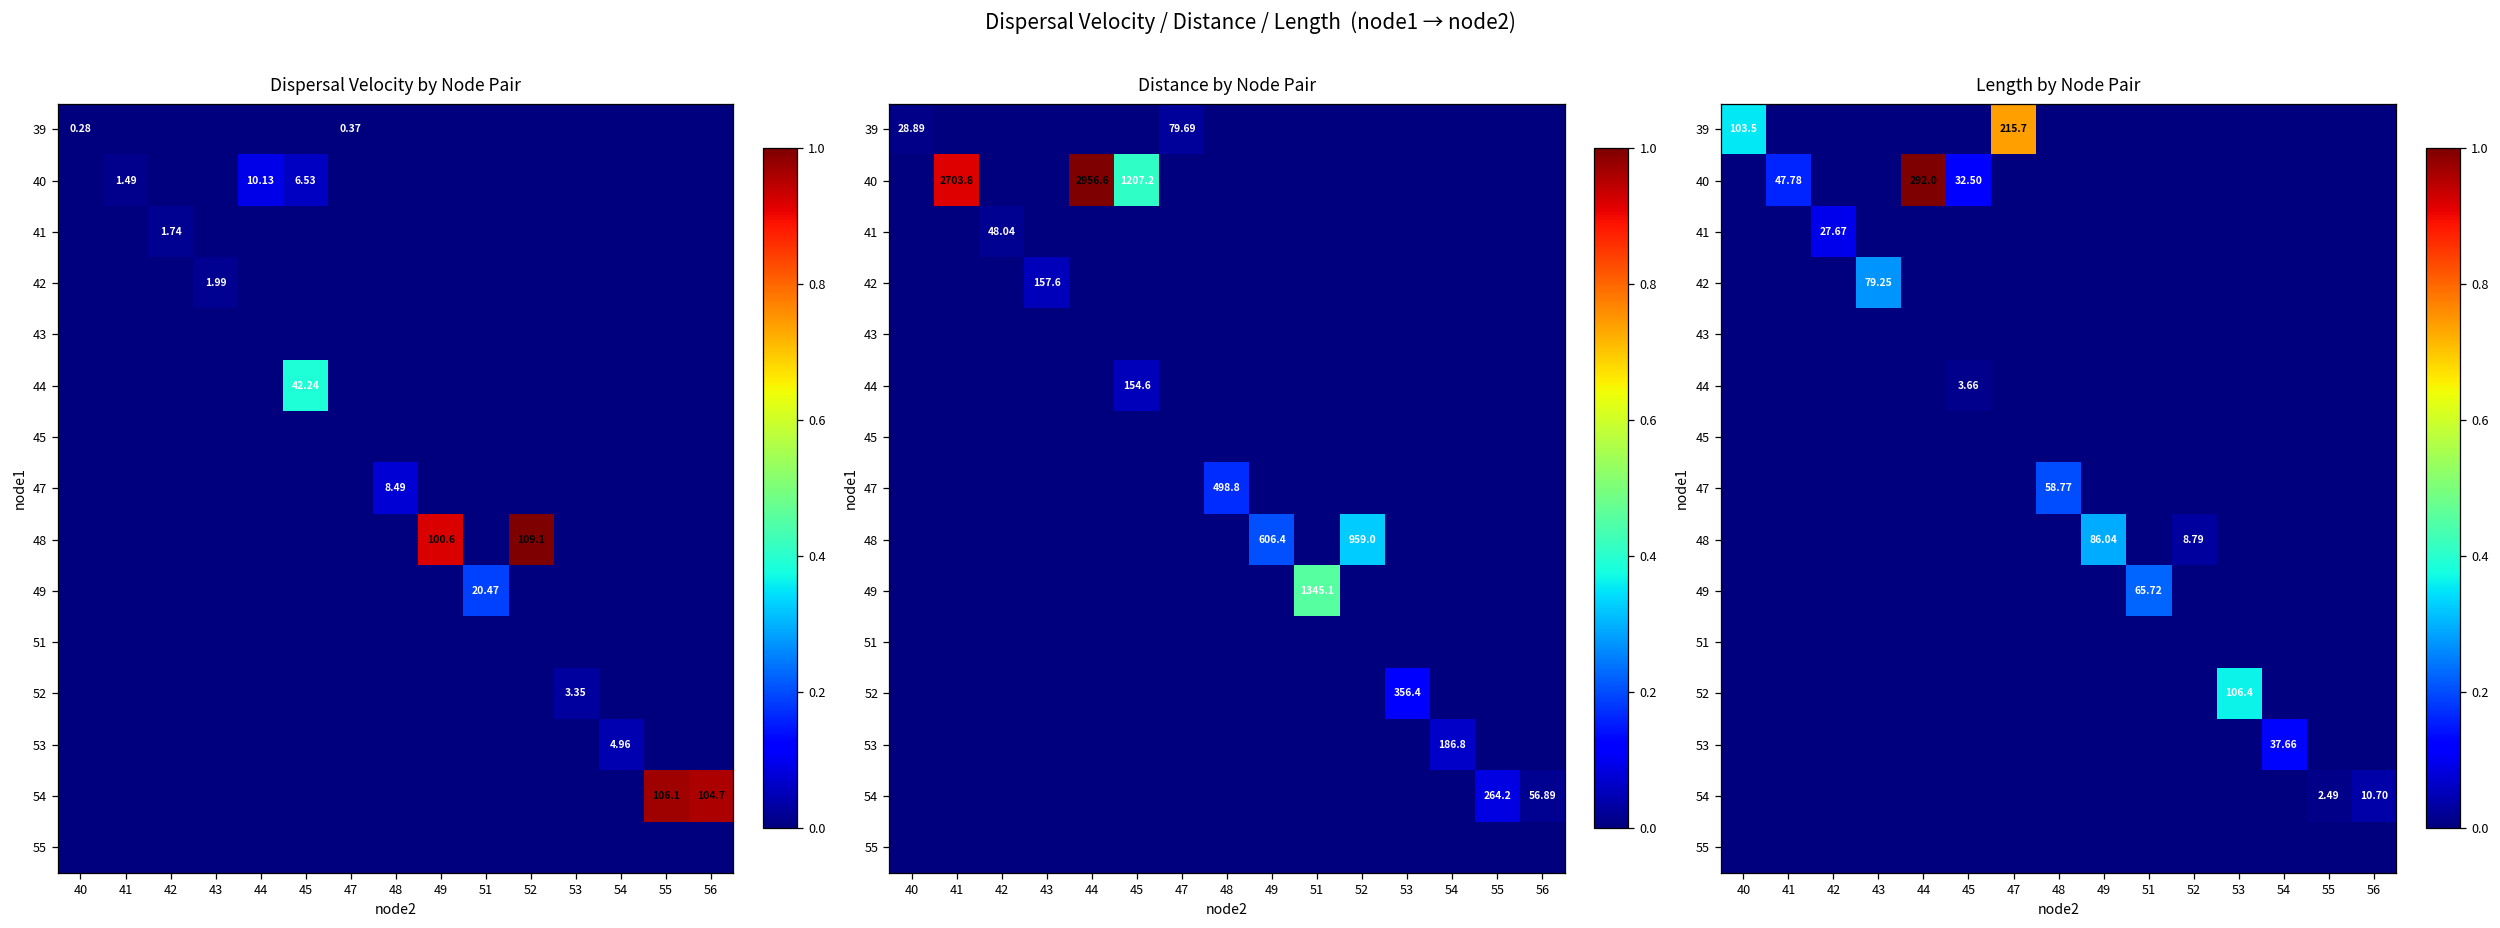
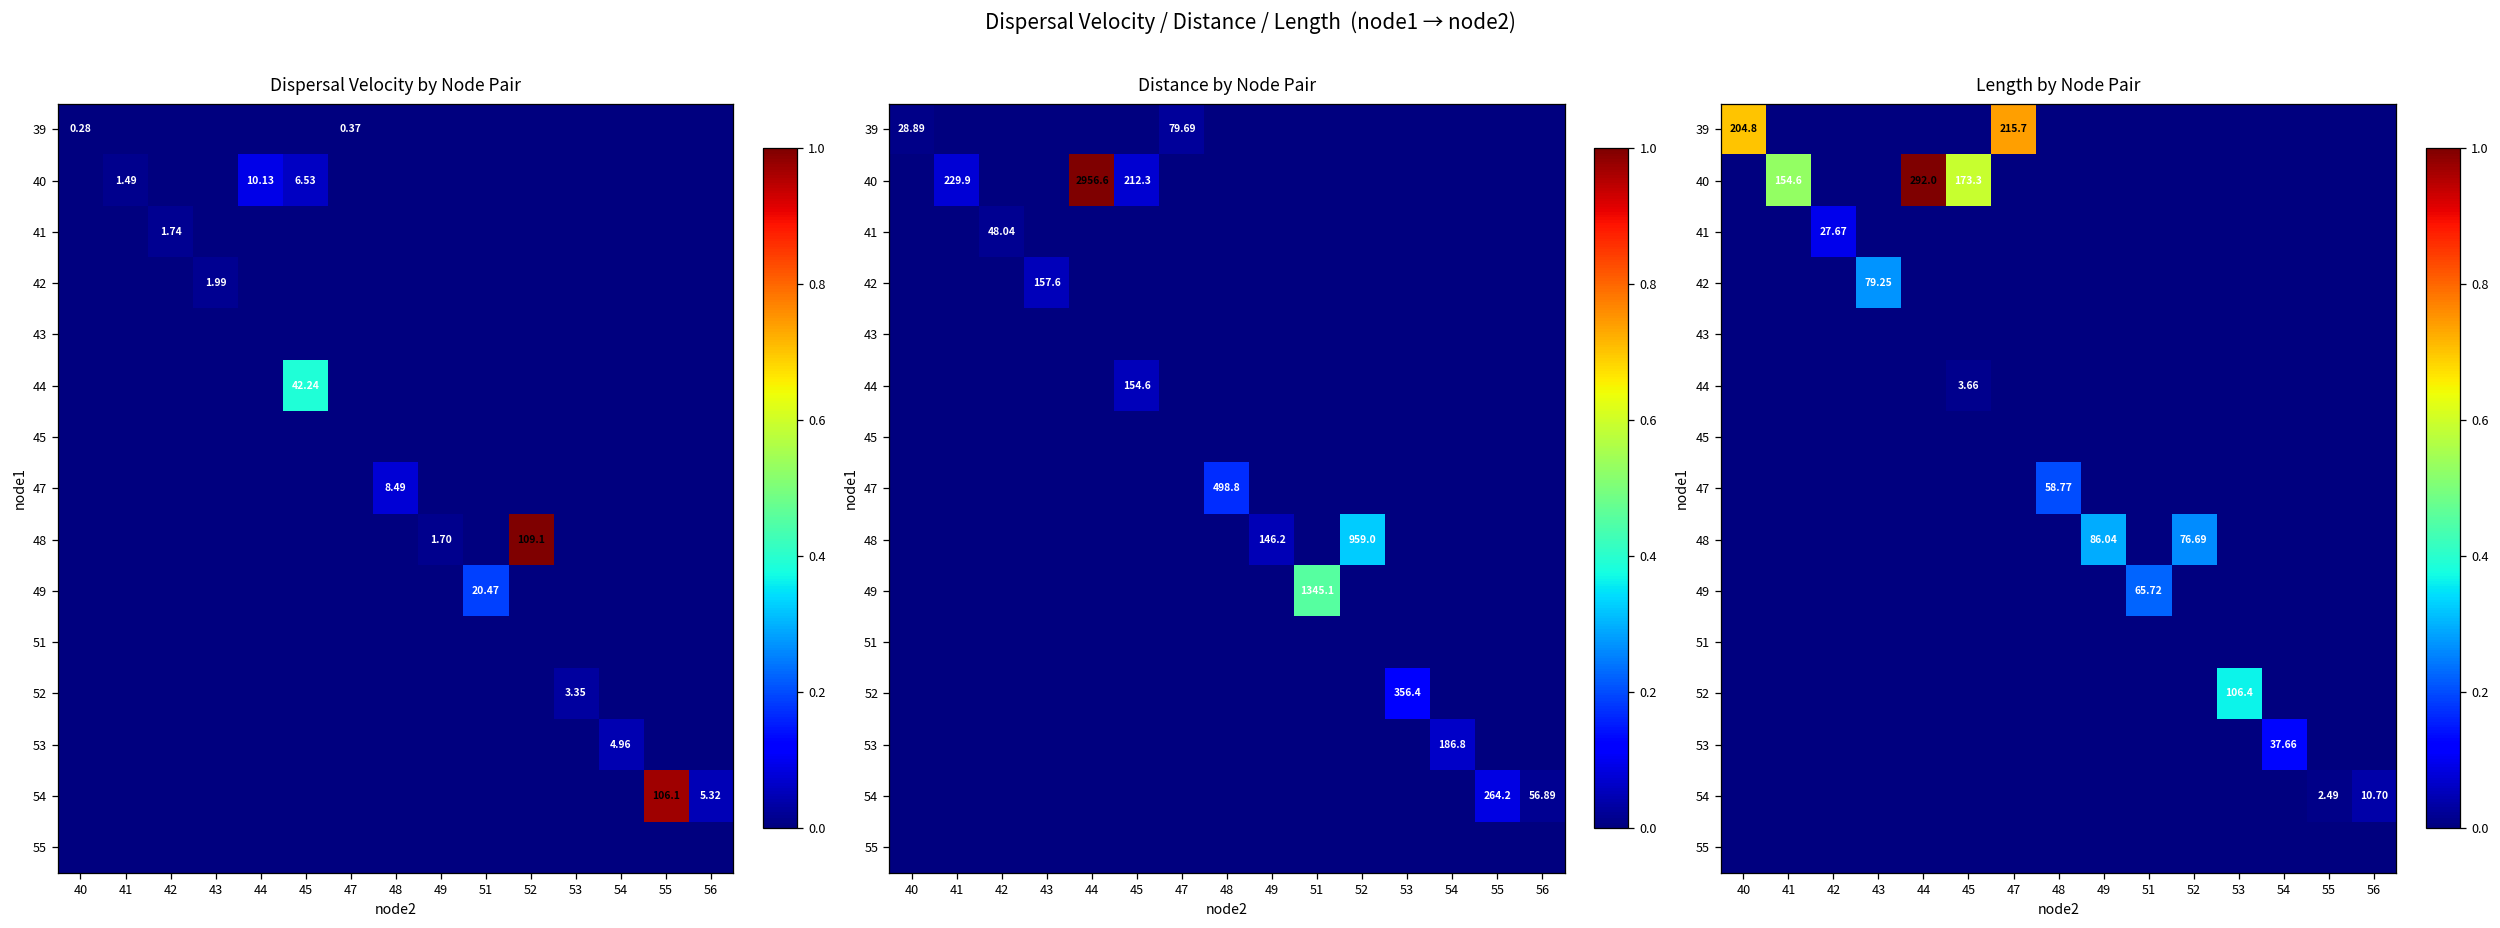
  {
    "Dispersal Velocity by Node Pair": {
      "39": {
        "40": 0.28,
        "47": 0.37
      },
      "40": {
        "41": 1.49,
        "44": 10.13,
        "45": 6.53
      },
      "41": {
        "42": 1.74
      },
      "42": {
        "43": 1.99
      },
      "44": {
        "45": 42.24
      },
      "47": {
        "48": 8.49
      },
      "48": {
-       "49": 100.6,
+       "49": 1.70,
        "52": 109.1
      },
      "49": {
        "51": 20.47
      },
      "52": {
        "53": 3.35
      },
      "53": {
        "54": 4.96
      },
      "54": {
        "55": 106.1,
-       "56": 104.7
+       "56": 5.32
      }
    },
    "Distance by Node Pair": {
      "39": {
        "40": 28.89,
        "47": 79.69
      },
      "40": {
-       "41": 2703.8,
+       "41": 229.9,
        "44": 2956.6,
-       "45": 1207.2
+       "45": 212.3
      },
      "41": {
        "42": 48.04
      },
      "42": {
        "43": 157.6
      },
      "44": {
        "45": 154.6
      },
      "47": {
        "48": 498.8
      },
      "48": {
-       "49": 606.4,
+       "49": 146.2,
        "52": 959.0
      },
      "49": {
        "51": 1345.1
      },
      "52": {
        "53": 356.4
      },
      "53": {
        "54": 186.8
      },
      "54": {
        "55": 264.2,
        "56": 56.89
      }
    },
    "Length by Node Pair": {
      "39": {
-       "40": 103.5,
+       "40": 204.8,
        "47": 215.7
      },
      "40": {
-       "41": 47.78,
+       "41": 154.6,
        "44": 292.0,
-       "45": 32.50
+       "45": 173.3
      },
      "41": {
        "42": 27.67
      },
      "42": {
        "43": 79.25
      },
      "44": {
        "45": 3.66
      },
      "47": {
        "48": 58.77
      },
      "48": {
        "49": 86.04,
-       "52": 8.79
+       "52": 76.69
      },
      "49": {
        "51": 65.72
      },
      "52": {
        "53": 106.4
      },
      "53": {
        "54": 37.66
      },
      "54": {
        "55": 2.49,
        "56": 10.70
      }
    }
  }
